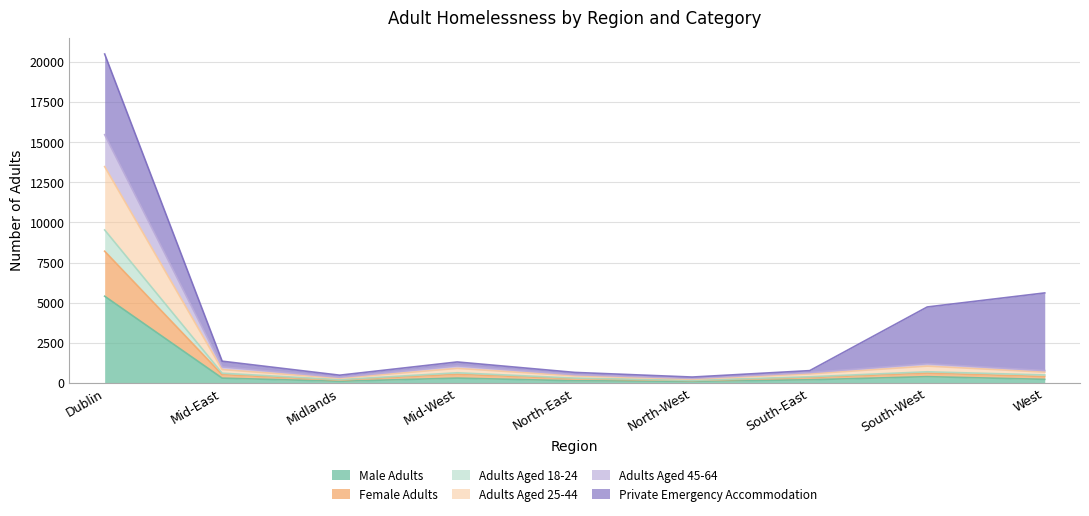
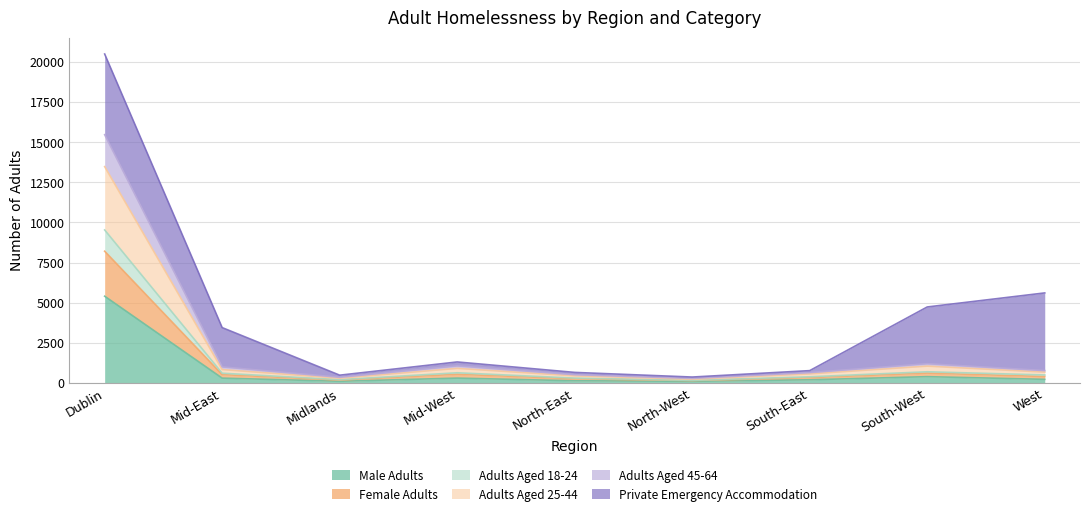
  {
    "Male Adults": {
      "Dublin": 5400,
      "Mid-East": 300,
      "Mid-West": 300,
      "South-West": 400,
      "West": 200
    },
    "Private Emergency Accommodation": {
      "Dublin": 5000,
-     "Mid-East": 400,
+     "Mid-East": 2400,
      "Mid-West": 200,
      "South-West": 3500,
      "West": 4800
    }
  }
